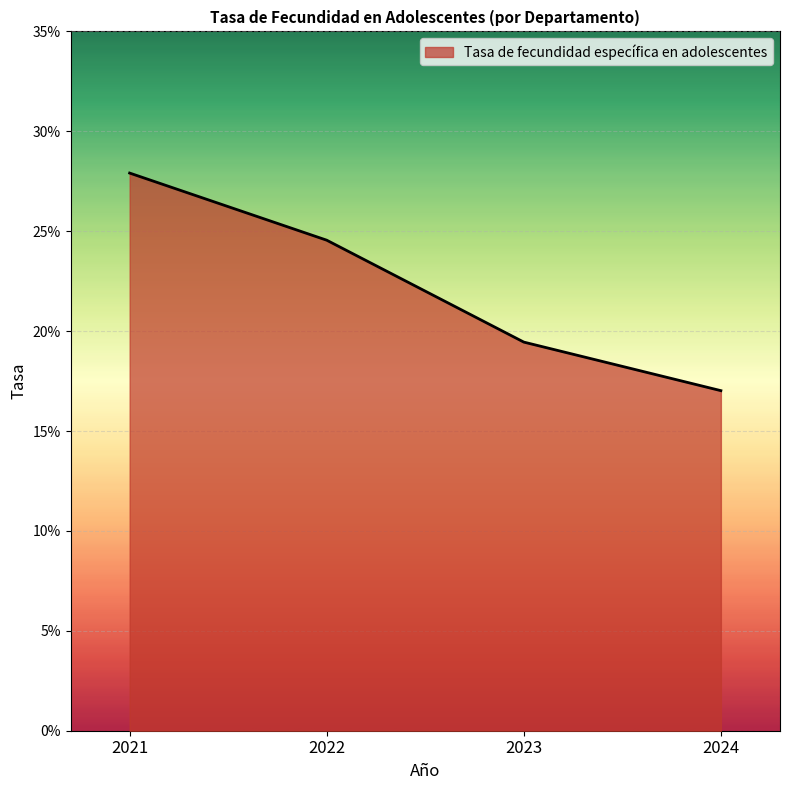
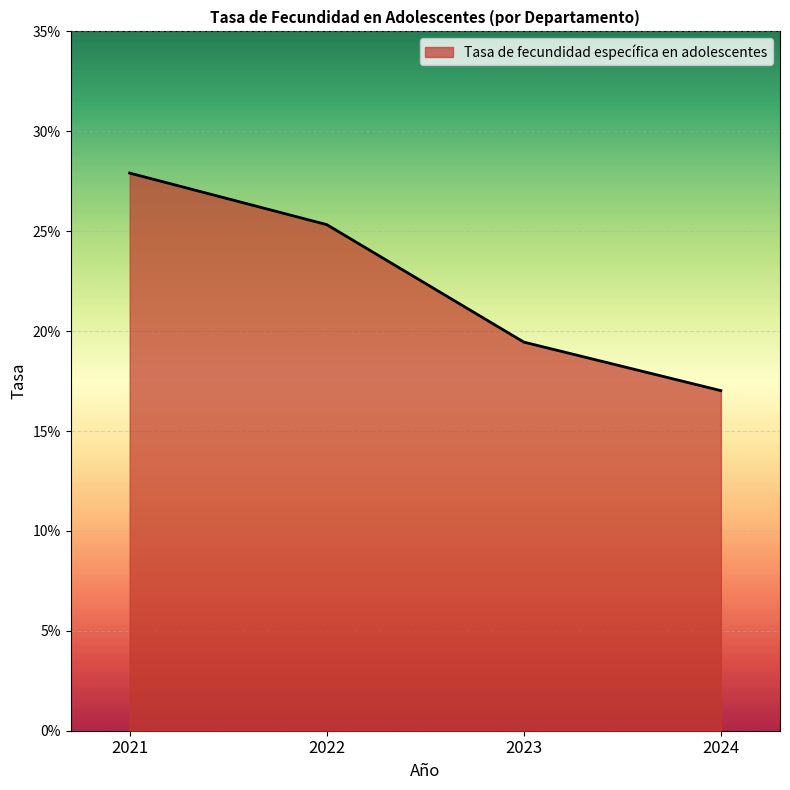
  {
    "2021": "27.9%",
-   "2022": "24.6%",
+   "2022": "25.3%",
    "2023": "19.5%",
    "2024": "17.0%"
  }
